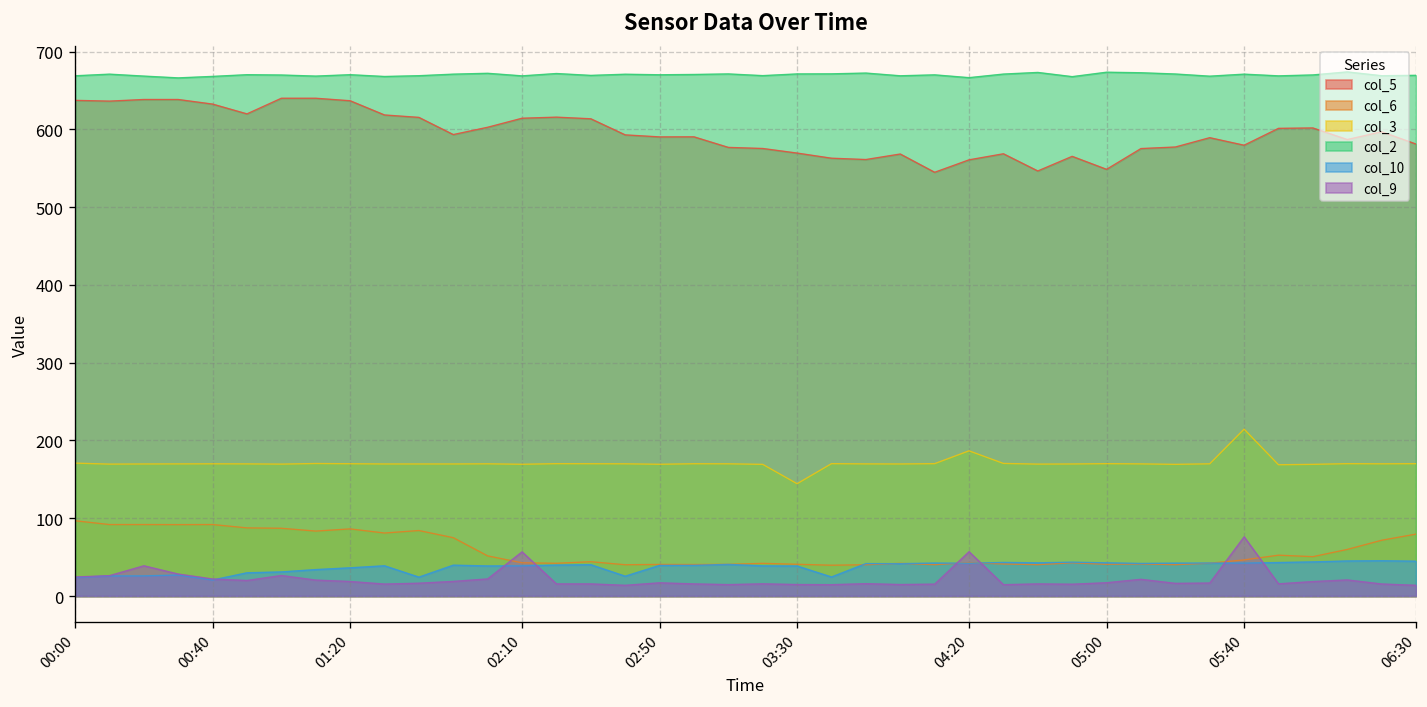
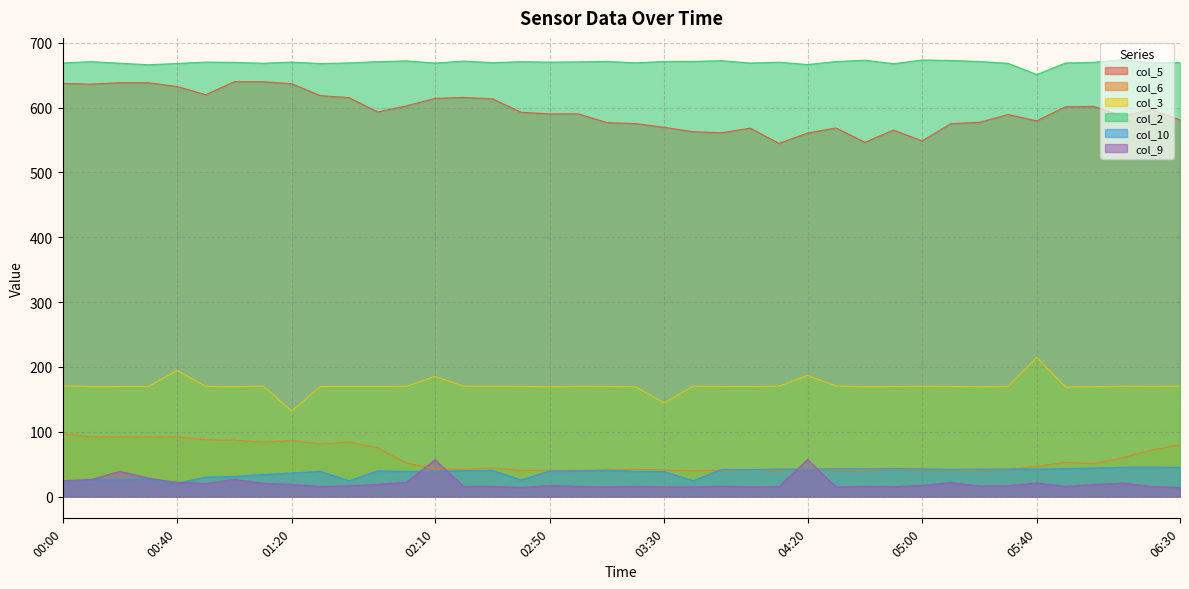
  {
    "col_3": {
      "00:00": 170,
-     "00:40": 170,
-     "01:20": 170,
-     "02:10": 170,
+     "00:40": 190,
+     "01:20": 130,
+     "02:10": 190,
      "02:50": 170,
      "03:30": 140,
      "04:20": 190,
      "05:00": 170,
      "05:40": 210,
      "06:30": 170
    },
    "col_2": {
      "00:00": 670,
      "00:40": 670,
      "01:20": 670,
      "02:10": 670,
      "02:50": 670,
      "03:30": 670,
      "04:20": 670,
      "05:00": 670,
-     "05:40": 670,
+     "05:40": 650,
      "06:30": 670
    },
    "col_10": {
      "01:20": 40,
      "02:10": 40,
      "05:40": 40,
      "06:30": 40
    },
    "col_9": {
      "01:20": 20,
      "02:10": 60,
      "02:50": 20,
      "03:30": 10,
      "04:20": 60,
      "05:00": 20,
-     "05:40": 80,
+     "05:40": 20,
      "06:30": 10
    }
  }
